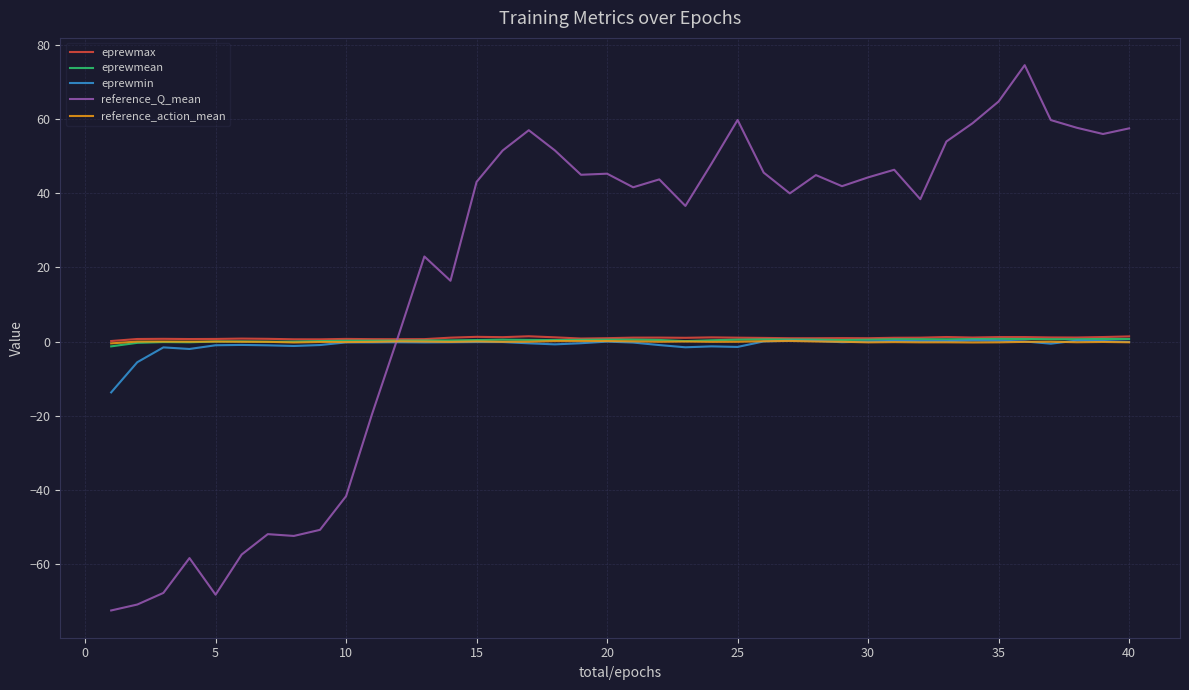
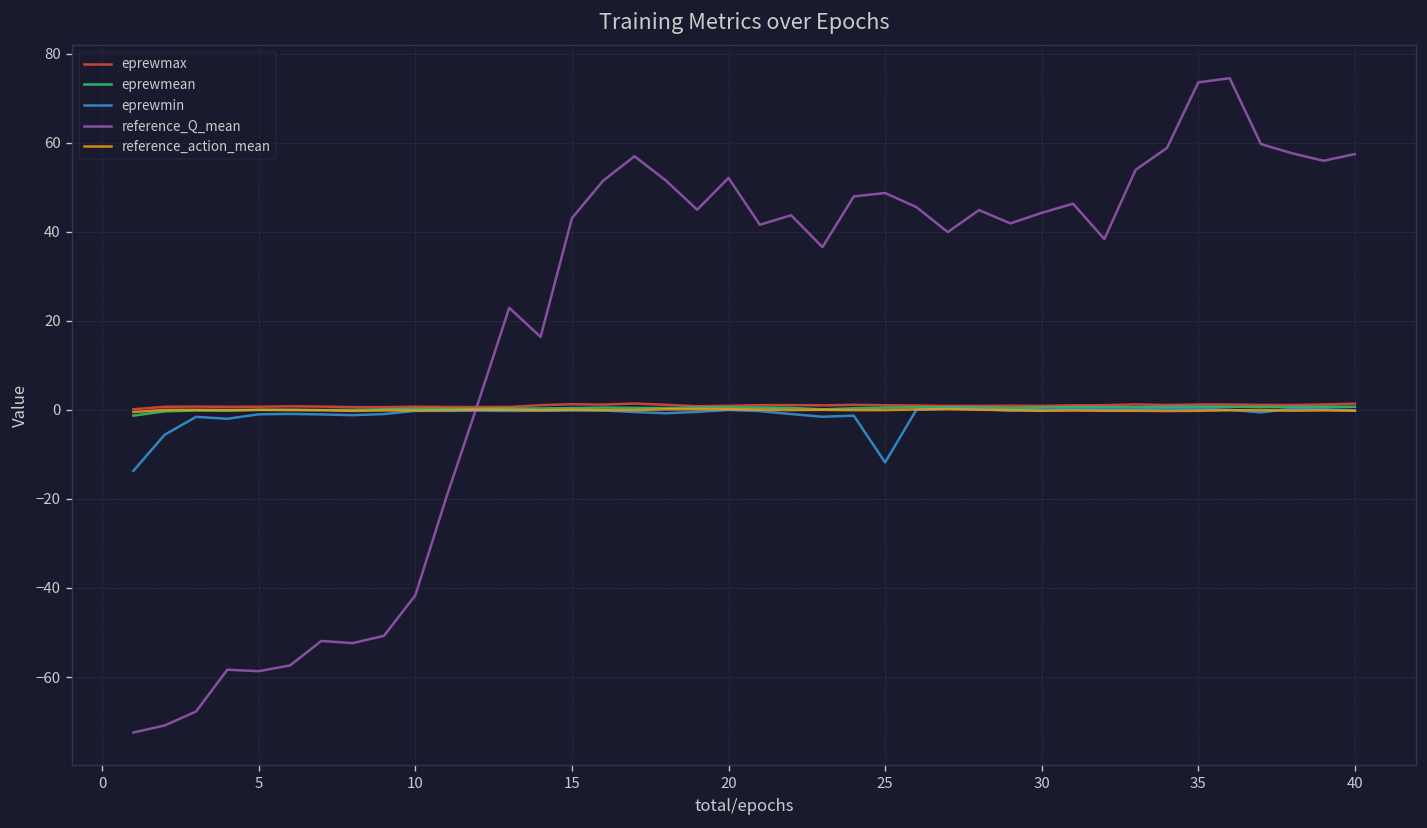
  {
    "eprewmax": {
      "5": 1,
      "15": 1,
      "40": 1
    },
    "eprewmean": {
      "40": 1
    },
    "eprewmin": {
      "5": -1,
-     "25": -1
+     "25": -12
    },
    "reference_Q_mean": {
-     "5": -68,
+     "5": -59,
      "10": -42,
      "15": 43,
-     "20": 45,
-     "25": 60,
+     "20": 52,
+     "25": 49,
      "30": 44,
-     "35": 65,
+     "35": 74,
      "40": 57
    }
  }
